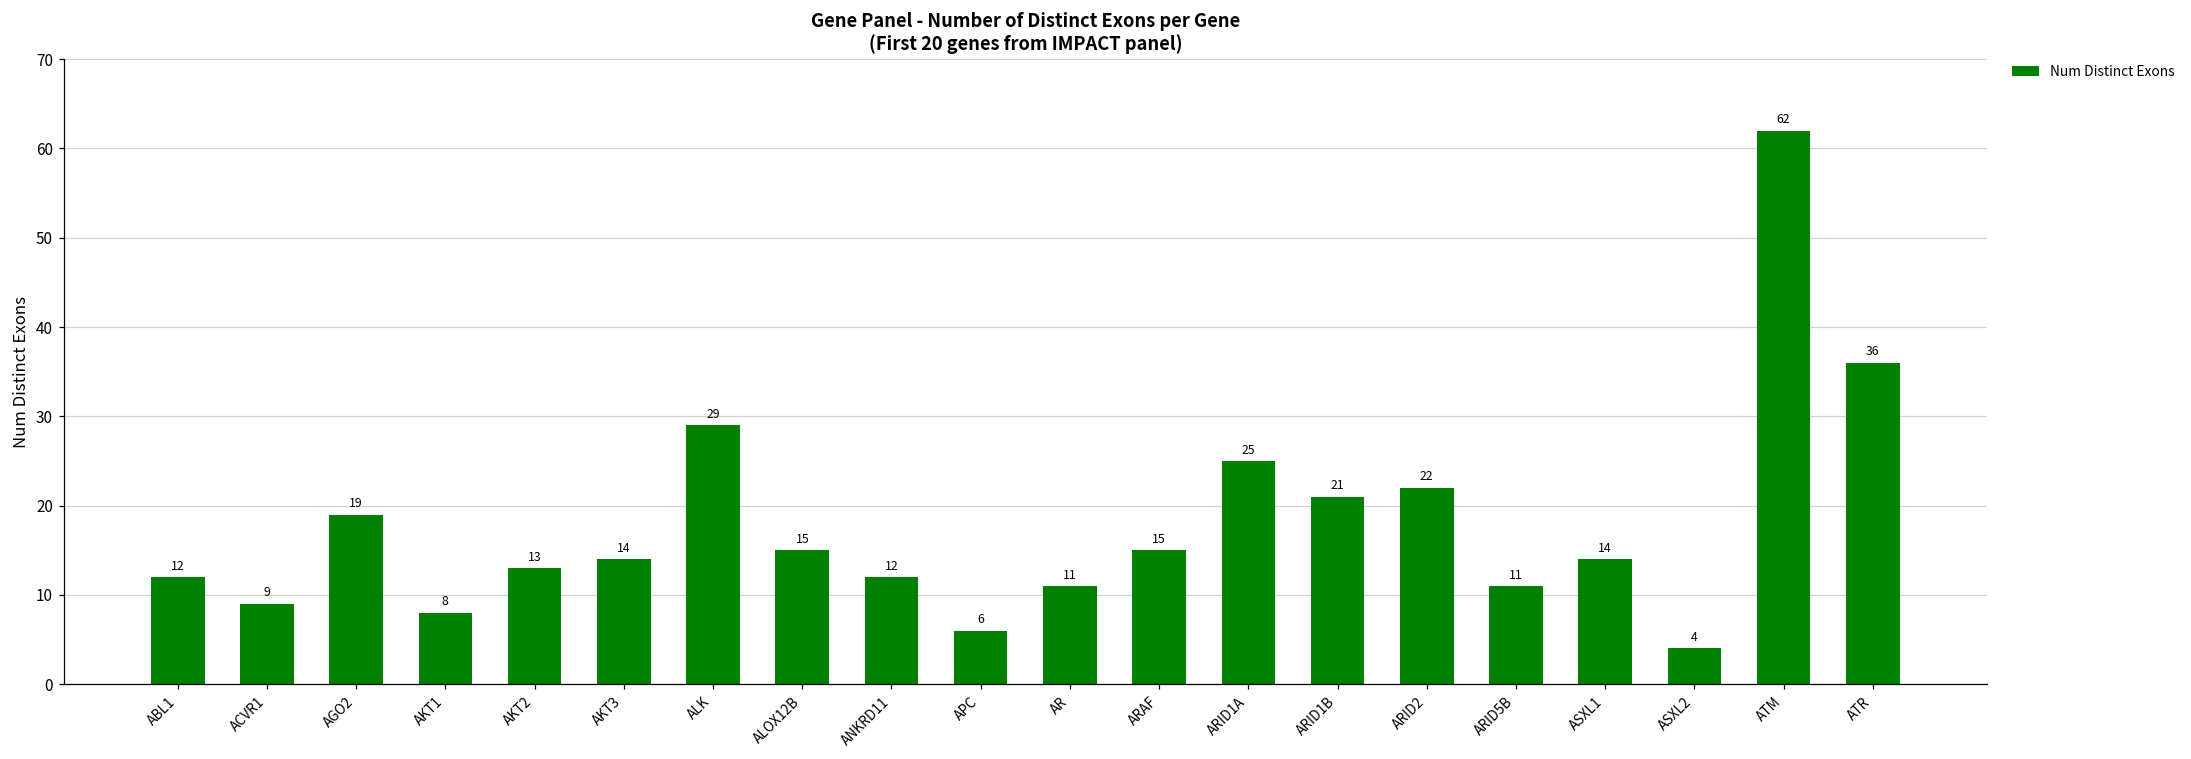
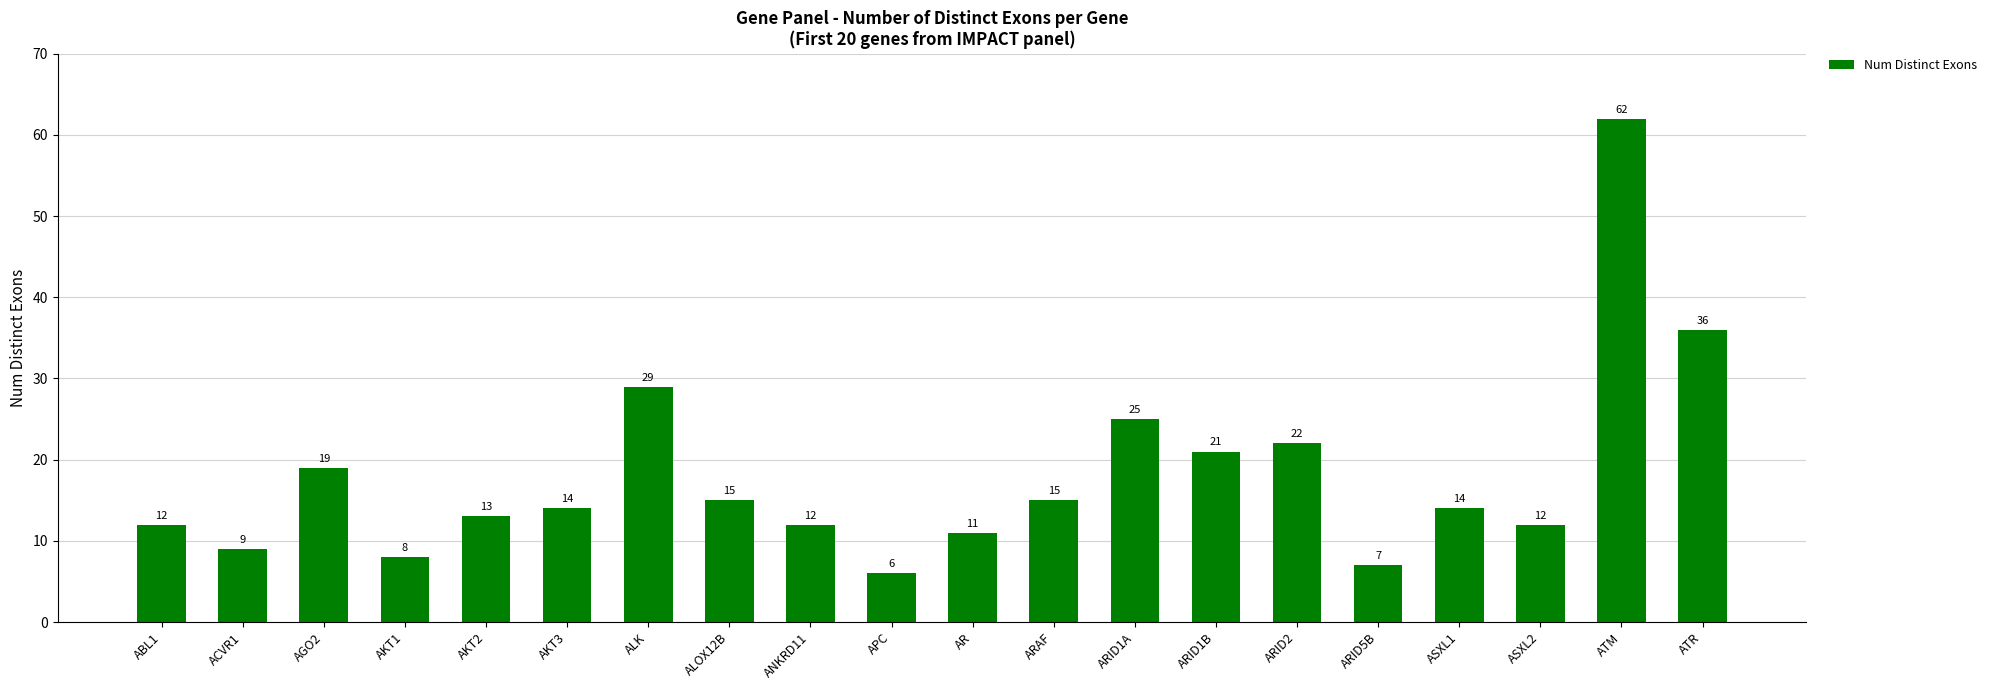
  {
    "ABL1": 12,
    "ACVR1": 9,
    "AGO2": 19,
    "AKT1": 8,
    "AKT2": 13,
    "AKT3": 14,
    "ALK": 29,
    "ALOX12B": 15,
    "ANKRD11": 12,
    "APC": 6,
    "AR": 11,
    "ARAF": 15,
    "ARID1A": 25,
    "ARID1B": 21,
    "ARID2": 22,
-   "ARID5B": 11,
+   "ARID5B": 7,
    "ASXL1": 14,
-   "ASXL2": 4,
+   "ASXL2": 12,
    "ATM": 62,
    "ATR": 36
  }
